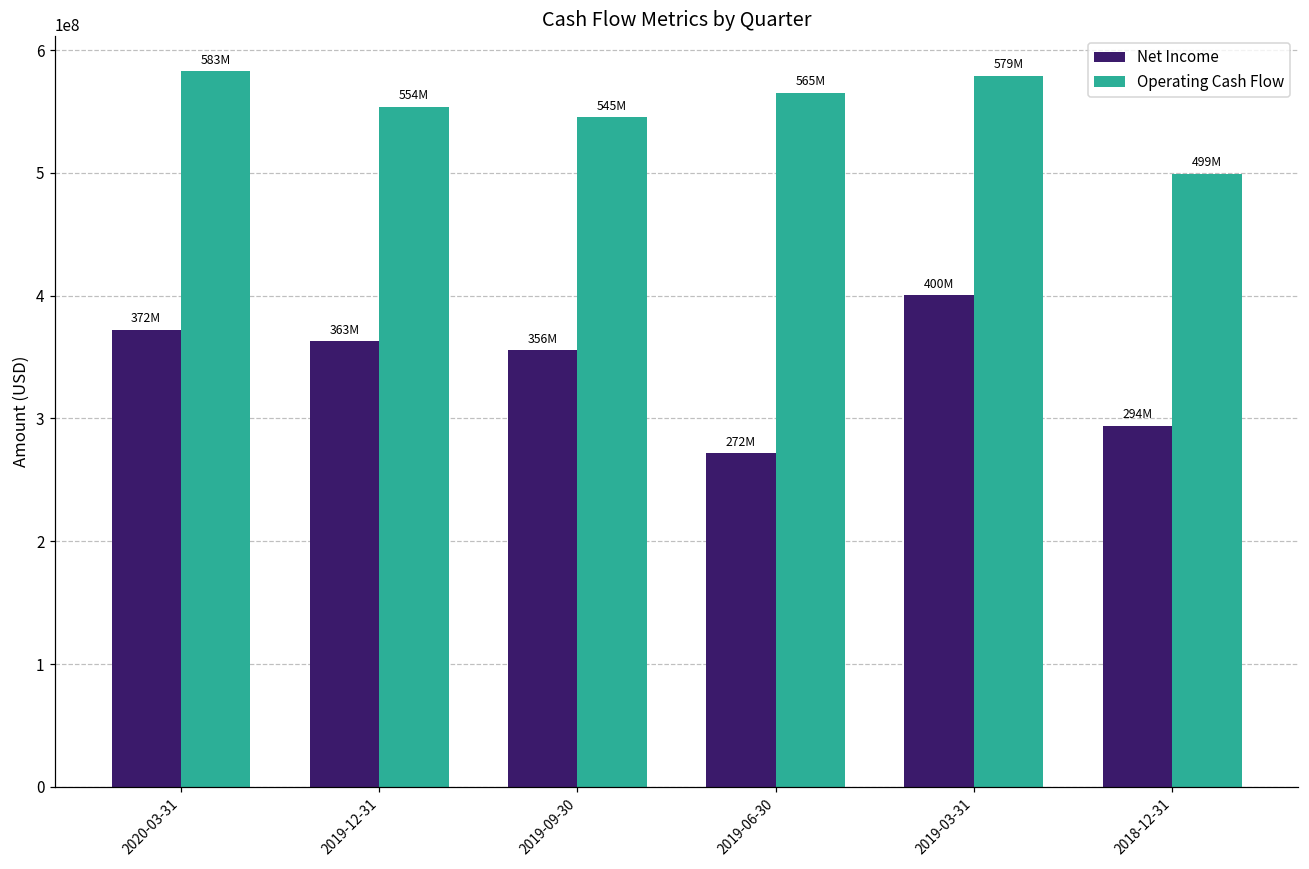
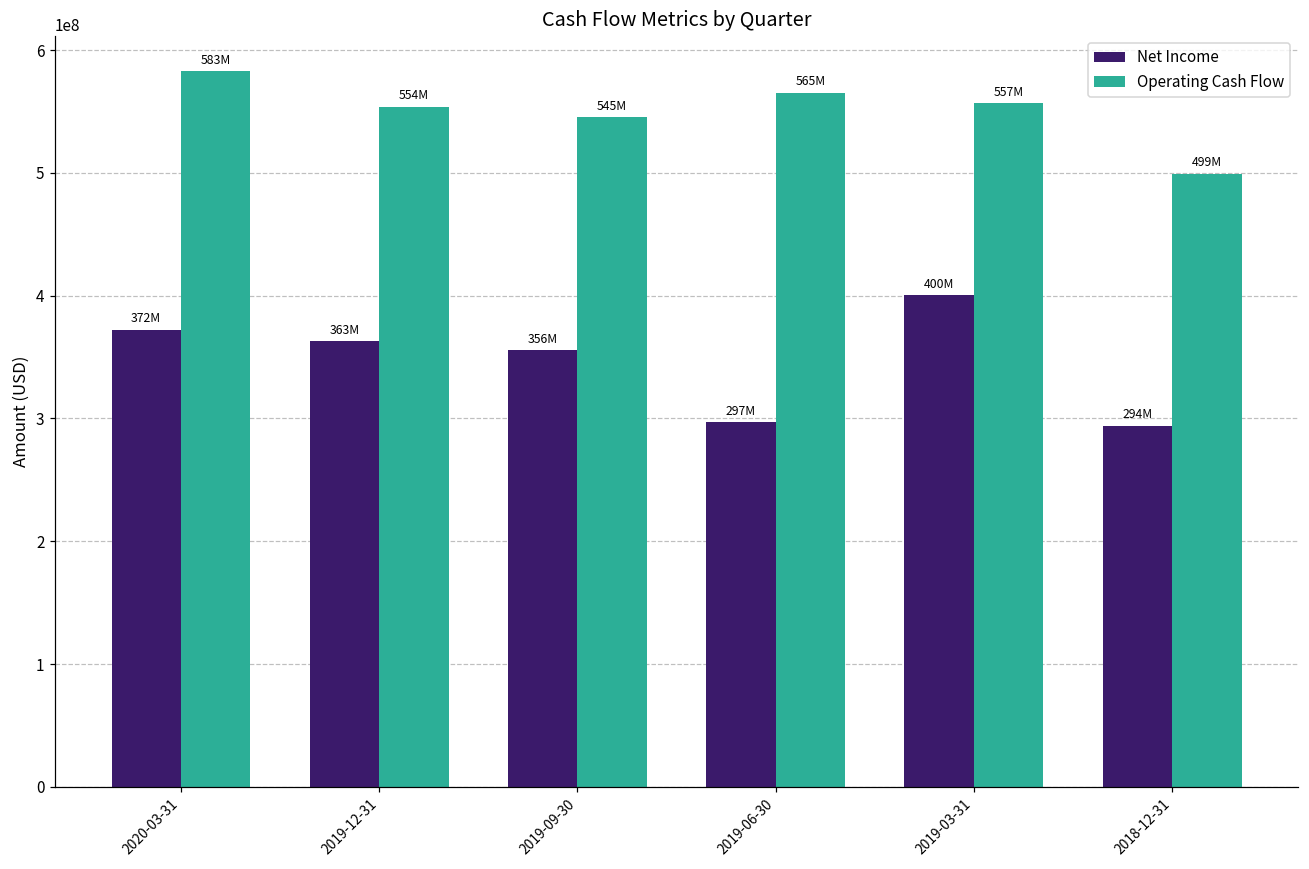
  {
    "Net Income": {
      "2020-03-31": "372M",
      "2019-12-31": "363M",
      "2019-09-30": "356M",
-     "2019-06-30": "272M",
+     "2019-06-30": "297M",
      "2019-03-31": "400M",
      "2018-12-31": "294M"
    },
    "Operating Cash Flow": {
      "2020-03-31": "583M",
      "2019-12-31": "554M",
      "2019-09-30": "545M",
      "2019-06-30": "565M",
-     "2019-03-31": "579M",
+     "2019-03-31": "557M",
      "2018-12-31": "499M"
    }
  }
